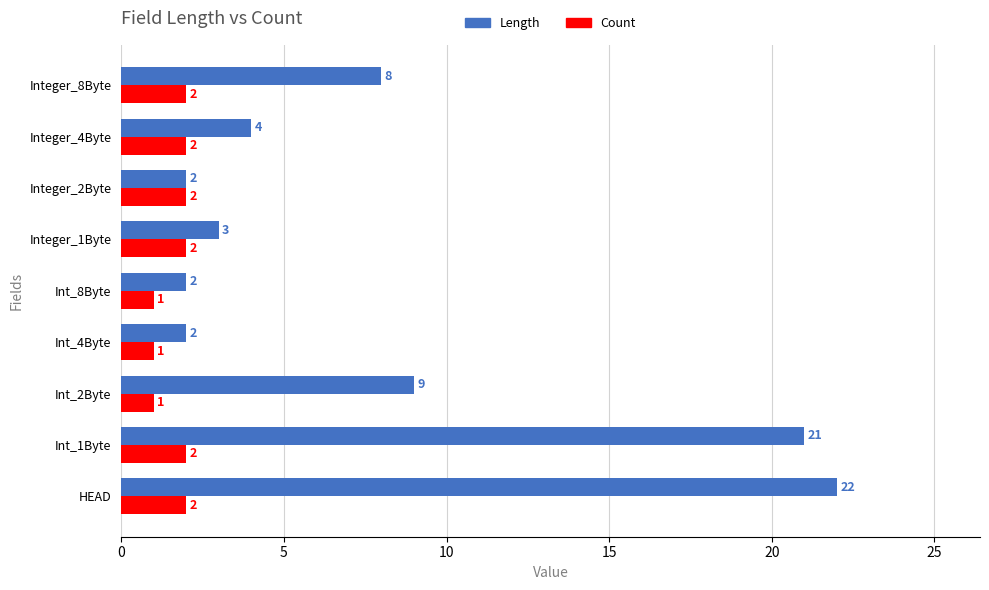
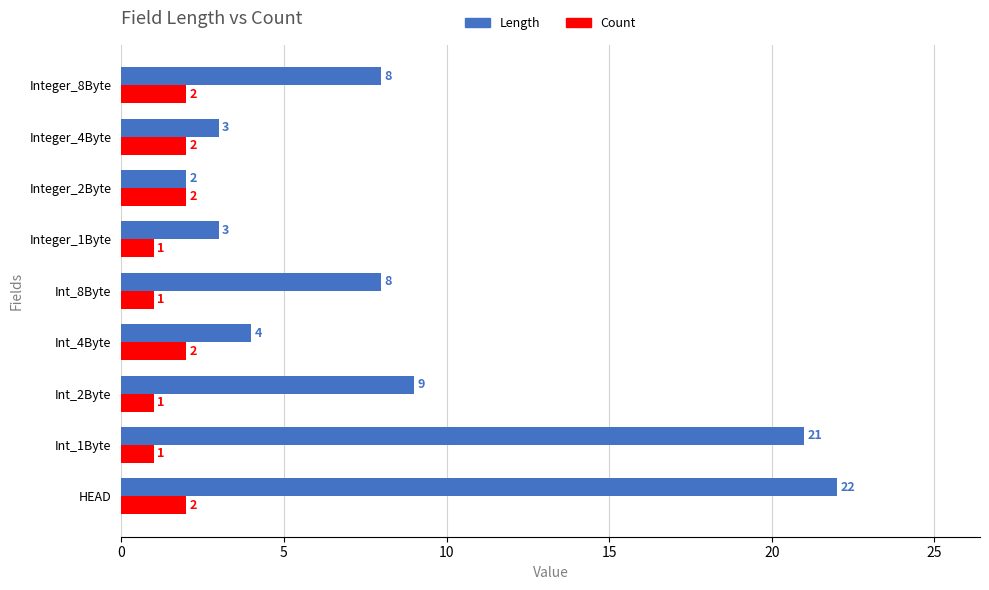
  {
    "Length": {
      "Integer_8Byte": 8,
-     "Integer_4Byte": 4,
+     "Integer_4Byte": 3,
      "Integer_2Byte": 2,
      "Integer_1Byte": 3,
-     "Int_8Byte": 2,
-     "Int_4Byte": 2,
+     "Int_8Byte": 8,
+     "Int_4Byte": 4,
      "Int_2Byte": 9,
      "Int_1Byte": 21,
      "HEAD": 22
    },
    "Count": {
      "Integer_8Byte": 2,
      "Integer_4Byte": 2,
      "Integer_2Byte": 2,
-     "Integer_1Byte": 2,
+     "Integer_1Byte": 1,
      "Int_8Byte": 1,
-     "Int_4Byte": 1,
+     "Int_4Byte": 2,
      "Int_2Byte": 1,
-     "Int_1Byte": 2,
+     "Int_1Byte": 1,
      "HEAD": 2
    }
  }
